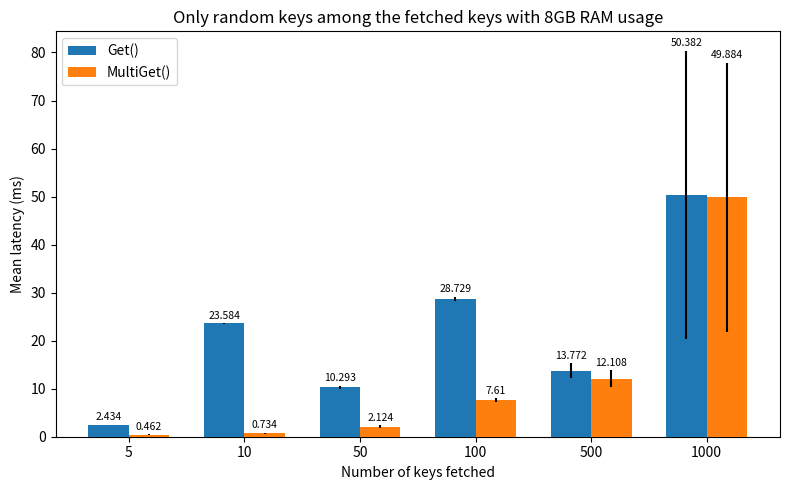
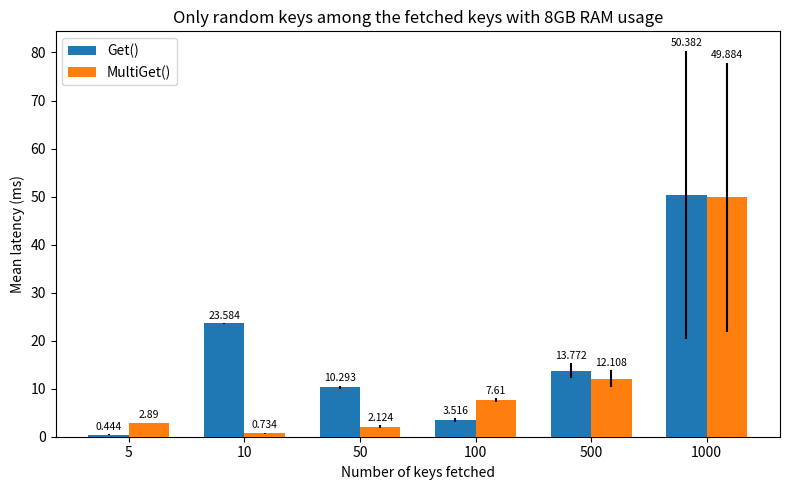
  {
    "Get()": {
-     "5": 2.434,
+     "5": 0.444,
      "10": 23.584,
      "50": 10.293,
-     "100": 28.729,
+     "100": 3.516,
      "500": 13.772
    },
    "MultiGet()": {
-     "5": 0.462,
+     "5": 2.89,
      "10": 0.734,
      "50": 2.124,
      "100": 7.61,
      "500": 12.108
    }
  }
